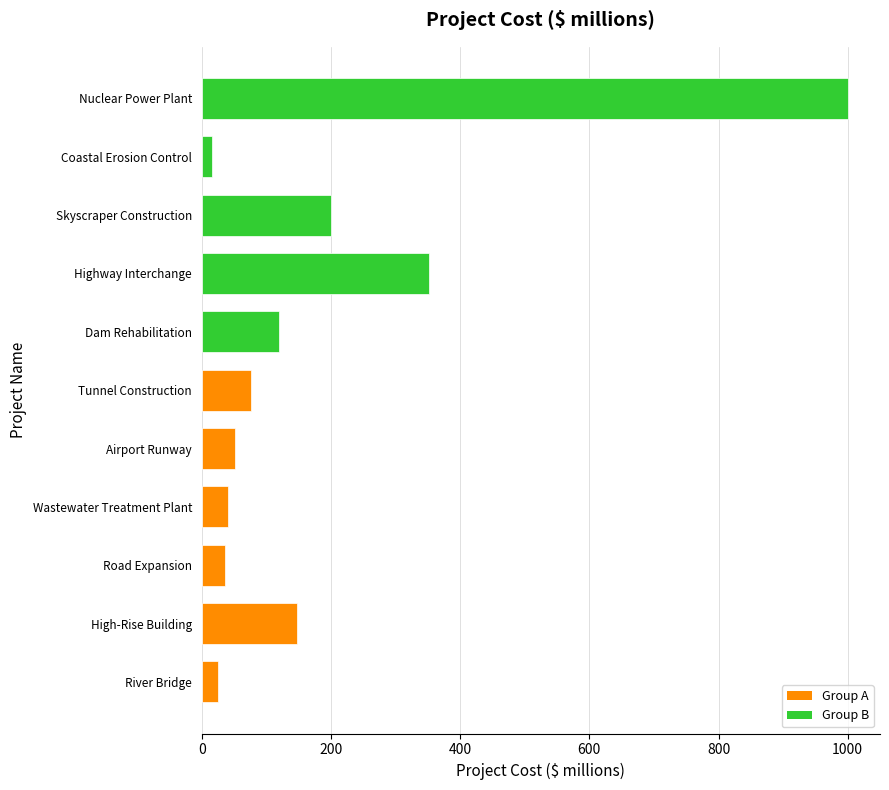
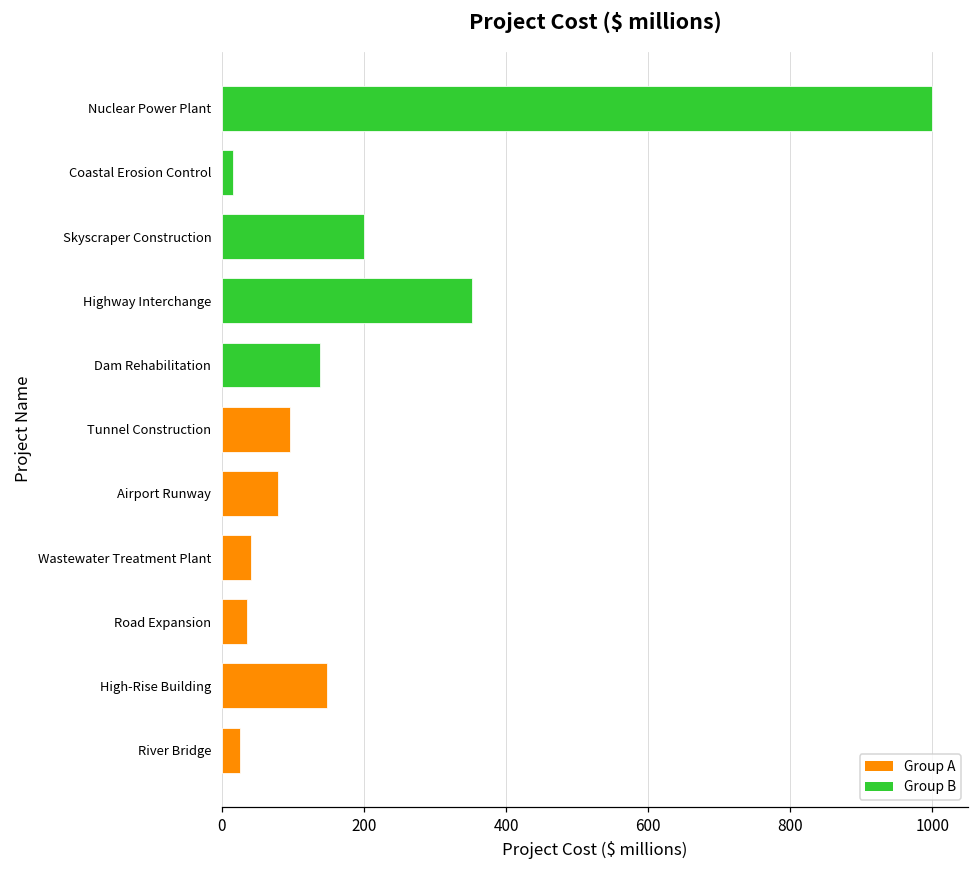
  {
    "Nuclear Power Plant": 1000,
    "Coastal Erosion Control": 20,
    "Skyscraper Construction": 200,
    "Highway Interchange": 350,
-   "Dam Rehabilitation": 120,
-   "Tunnel Construction": 80,
-   "Airport Runway": 50,
+   "Dam Rehabilitation": 140,
+   "Tunnel Construction": 100,
+   "Airport Runway": 80,
    "Wastewater Treatment Plant": 40,
    "Road Expansion": 40,
    "High-Rise Building": 150,
    "River Bridge": 30
  }
